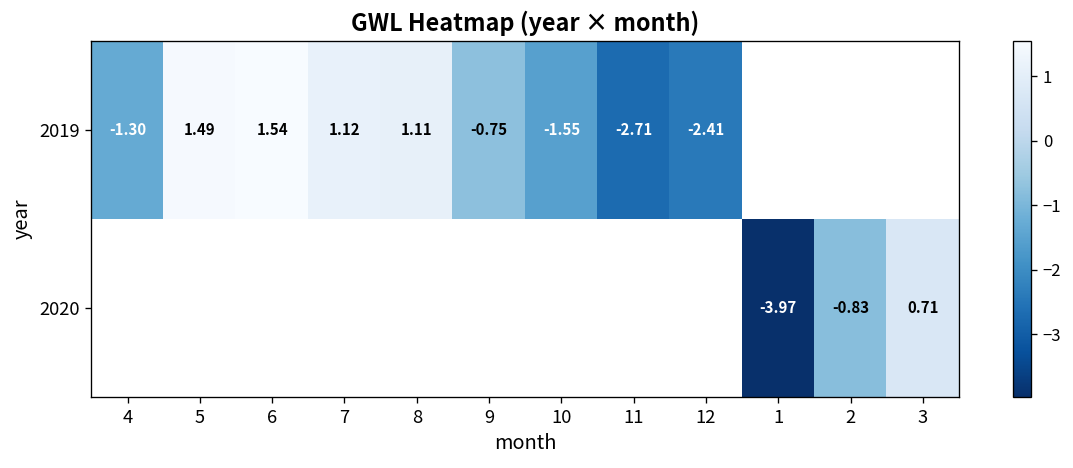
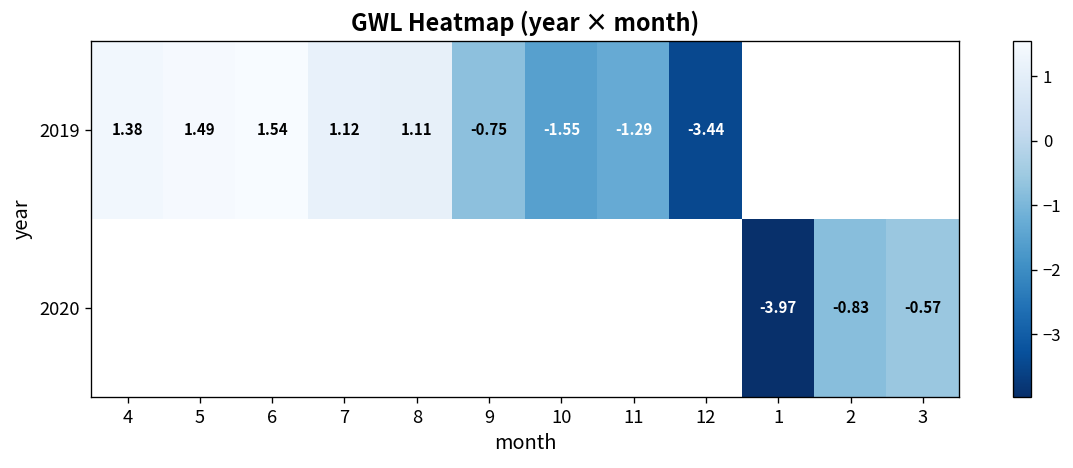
  {
    "2019": {
-     "4": -1.30,
+     "4": 1.38,
      "5": 1.49,
      "6": 1.54,
      "7": 1.12,
      "8": 1.11,
      "9": -0.75,
      "10": -1.55,
-     "11": -2.71,
-     "12": -2.41
+     "11": -1.29,
+     "12": -3.44
    },
    "2020": {
      "1": -3.97,
      "2": -0.83,
-     "3": 0.71
+     "3": -0.57
    }
  }
